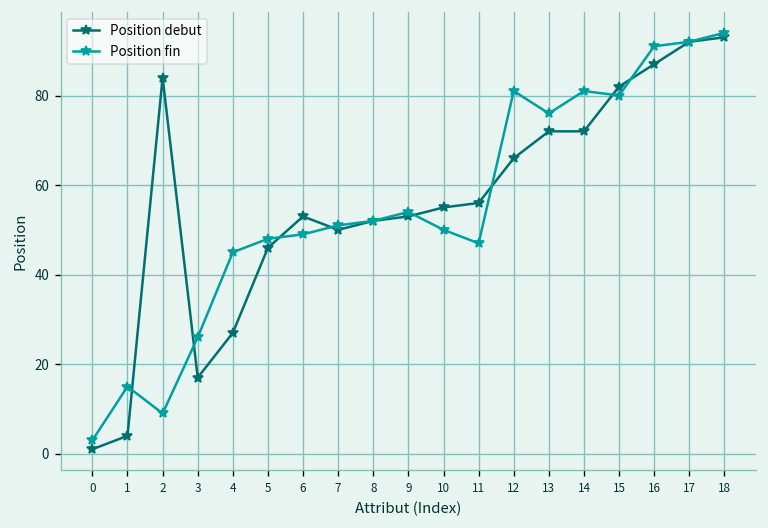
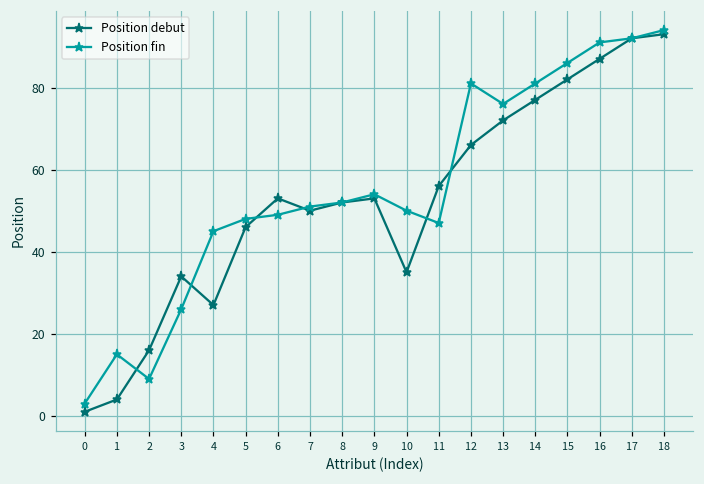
  {
    "Position debut": {
      "0": 1,
      "1": 4,
-     "2": 84,
-     "3": 17,
+     "2": 16,
+     "3": 34,
      "4": 27,
      "5": 46,
      "6": 53,
      "7": 50,
      "9": 53,
-     "10": 55,
+     "10": 35,
      "11": 56,
      "12": 66,
      "13": 72,
-     "14": 72,
+     "14": 77,
      "15": 82,
      "16": 87,
      "18": 93
    },
    "Position fin": {
      "0": 3,
      "1": 15,
      "2": 9,
      "3": 26,
      "4": 45,
      "5": 48,
      "6": 49,
      "7": 51,
      "9": 54,
      "10": 50,
      "11": 47,
      "12": 81,
      "13": 76,
      "14": 81,
-     "15": 80,
+     "15": 86,
      "16": 91,
      "18": 94
    }
  }
